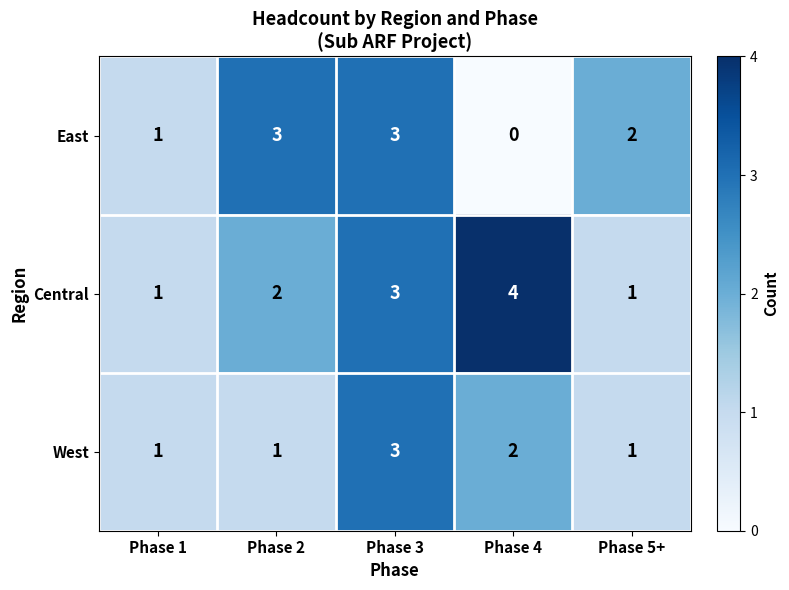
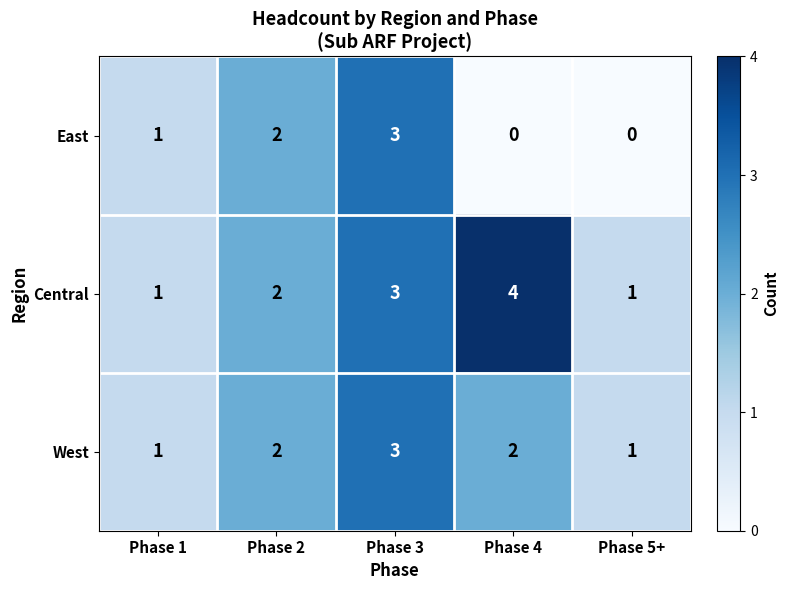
  {
    "East": {
      "Phase 1": 1,
-     "Phase 2": 3,
+     "Phase 2": 2,
      "Phase 3": 3,
      "Phase 4": 0,
-     "Phase 5+": 2
+     "Phase 5+": 0
    },
    "Central": {
      "Phase 1": 1,
      "Phase 2": 2,
      "Phase 3": 3,
      "Phase 4": 4,
      "Phase 5+": 1
    },
    "West": {
      "Phase 1": 1,
-     "Phase 2": 1,
+     "Phase 2": 2,
      "Phase 3": 3,
      "Phase 4": 2,
      "Phase 5+": 1
    }
  }
